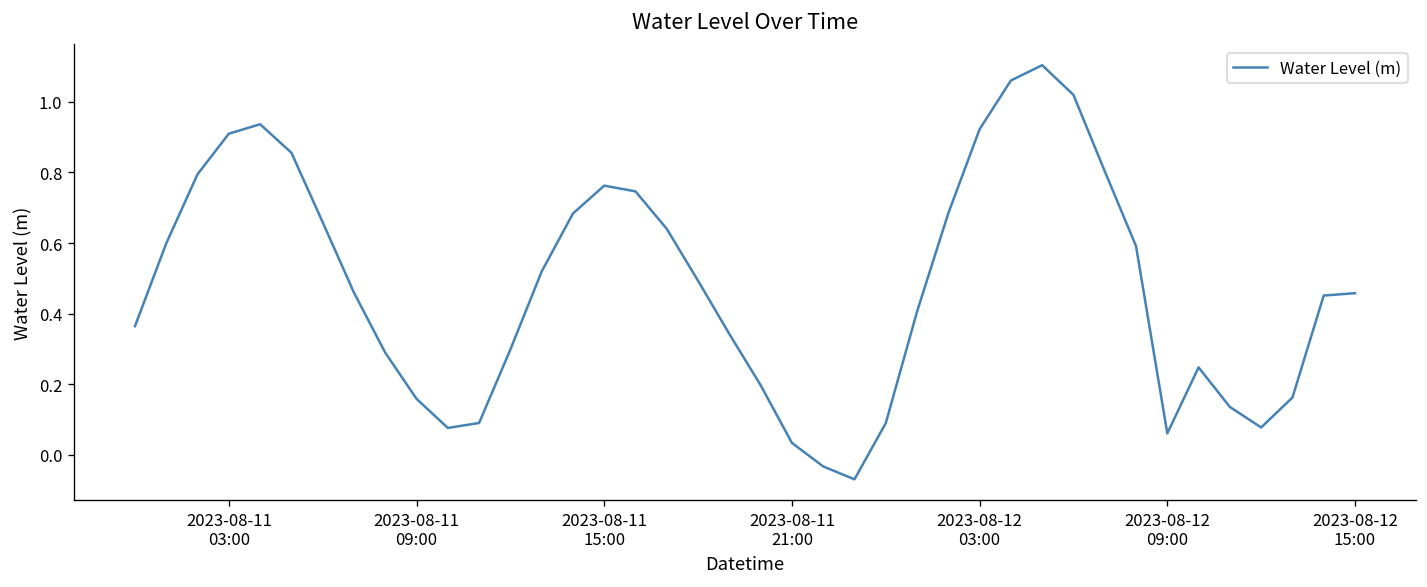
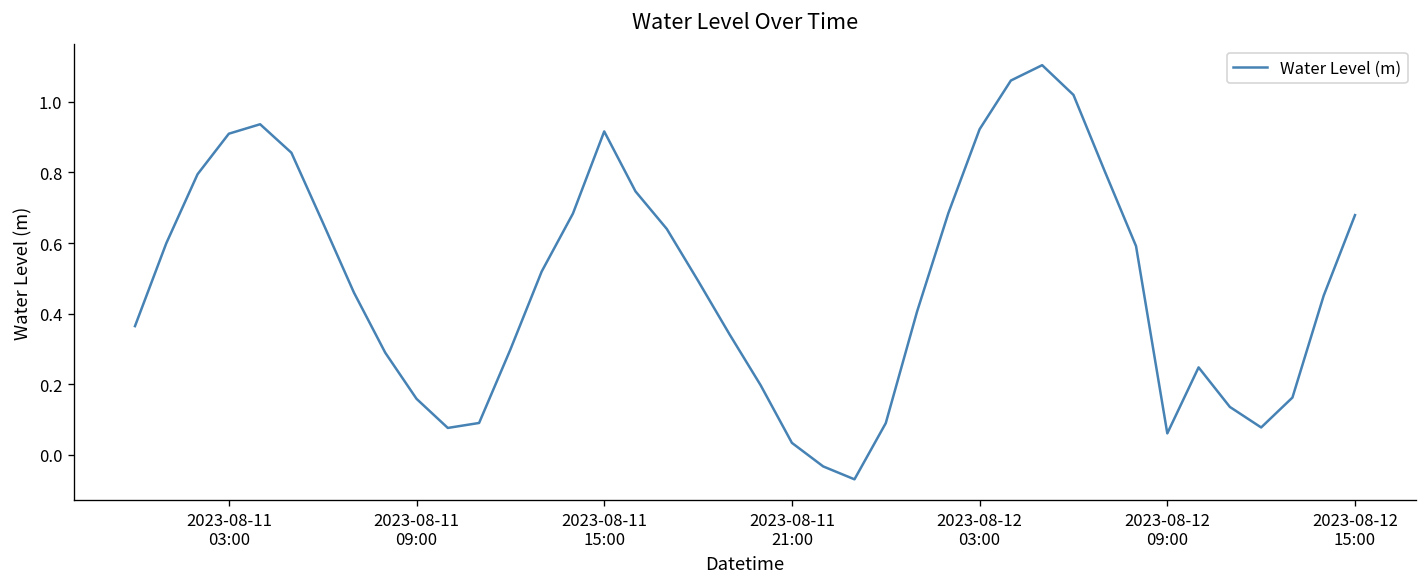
  {
    "2023-08-11 03:00": 0.91,
    "2023-08-11 09:00": 0.16,
-   "2023-08-11 15:00": 0.76,
+   "2023-08-11 15:00": 0.92,
    "2023-08-11 21:00": 0.03,
    "2023-08-12 03:00": 0.92,
    "2023-08-12 09:00": 0.06,
-   "2023-08-12 15:00": 0.46
+   "2023-08-12 15:00": 0.68
  }
